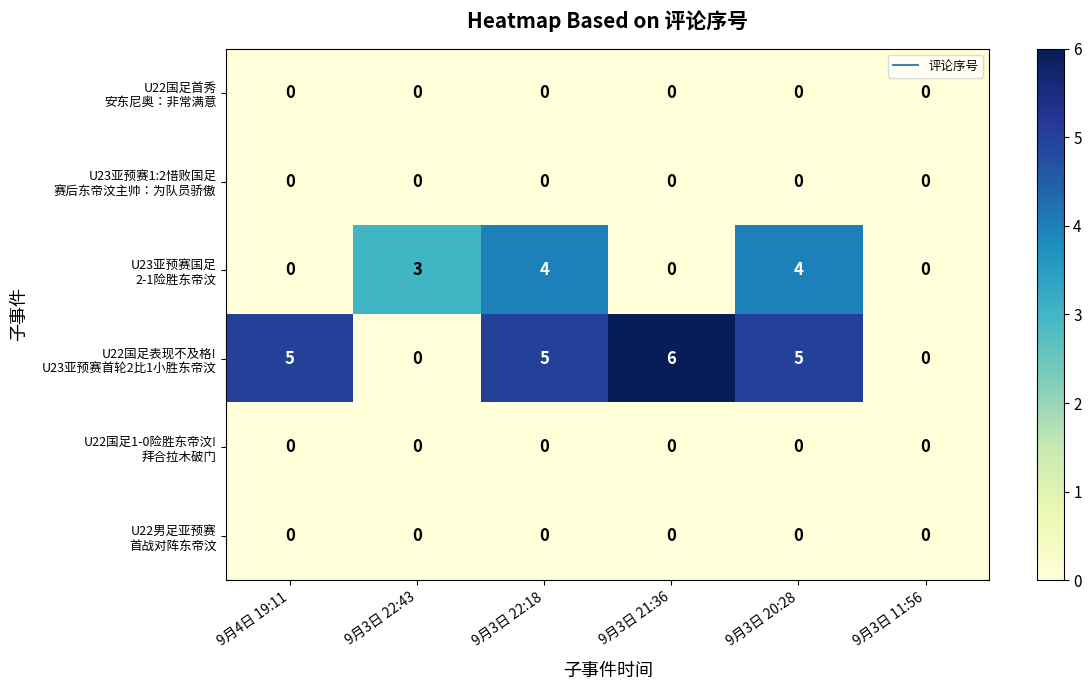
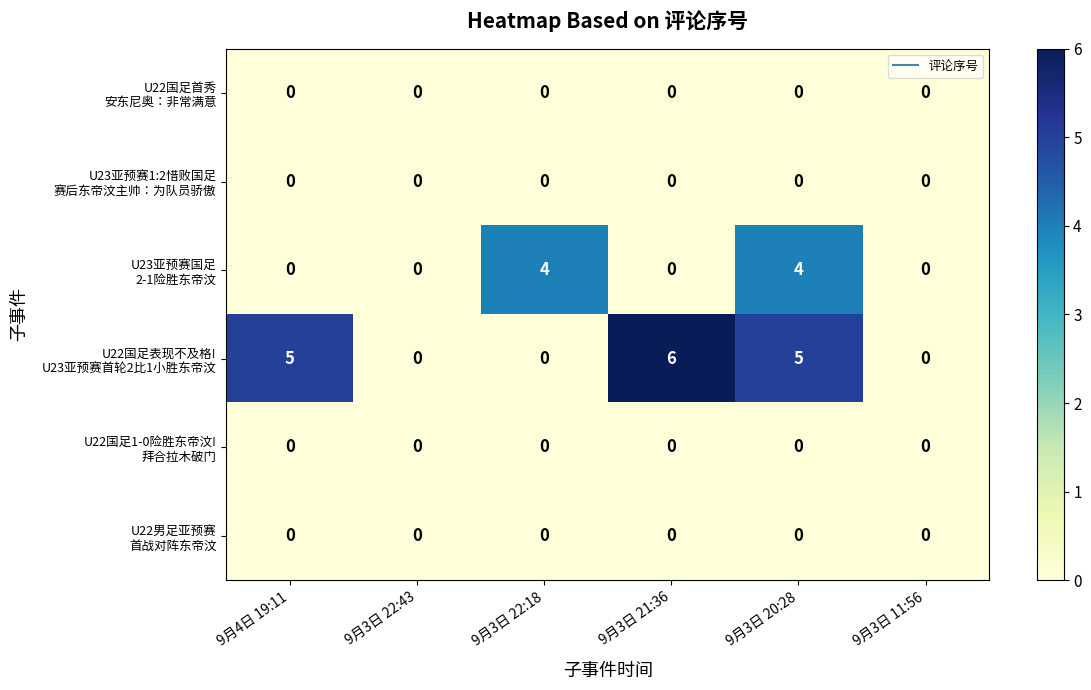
  {
    "U22国足首秀 安东尼奥：非常满意": {
      "9月4日 19:11": 0,
      "9月3日 22:43": 0,
      "9月3日 22:18": 0,
      "9月3日 21:36": 0,
      "9月3日 20:28": 0,
      "9月3日 11:56": 0
    },
    "U23亚预赛1:2惜败国足 赛后东帝汶主帅：为队员骄傲": {
      "9月4日 19:11": 0,
      "9月3日 22:43": 0,
      "9月3日 22:18": 0,
      "9月3日 21:36": 0,
      "9月3日 20:28": 0,
      "9月3日 11:56": 0
    },
    "U23亚预赛国足 2-1险胜东帝汶": {
      "9月4日 19:11": 0,
-     "9月3日 22:43": 3,
+     "9月3日 22:43": 0,
      "9月3日 22:18": 4,
      "9月3日 21:36": 0,
      "9月3日 20:28": 4,
      "9月3日 11:56": 0
    },
    "U22国足表现不及格! U23亚预赛首轮2比1小胜东帝汶": {
      "9月4日 19:11": 5,
      "9月3日 22:43": 0,
-     "9月3日 22:18": 5,
+     "9月3日 22:18": 0,
      "9月3日 21:36": 6,
      "9月3日 20:28": 5,
      "9月3日 11:56": 0
    },
    "U22国足1-0险胜东帝汶! 拜合拉木破门": {
      "9月4日 19:11": 0,
      "9月3日 22:43": 0,
      "9月3日 22:18": 0,
      "9月3日 21:36": 0,
      "9月3日 20:28": 0,
      "9月3日 11:56": 0
    },
    "U22男足亚预赛 首战对阵东帝汶": {
      "9月4日 19:11": 0,
      "9月3日 22:43": 0,
      "9月3日 22:18": 0,
      "9月3日 21:36": 0,
      "9月3日 20:28": 0,
      "9月3日 11:56": 0
    }
  }
